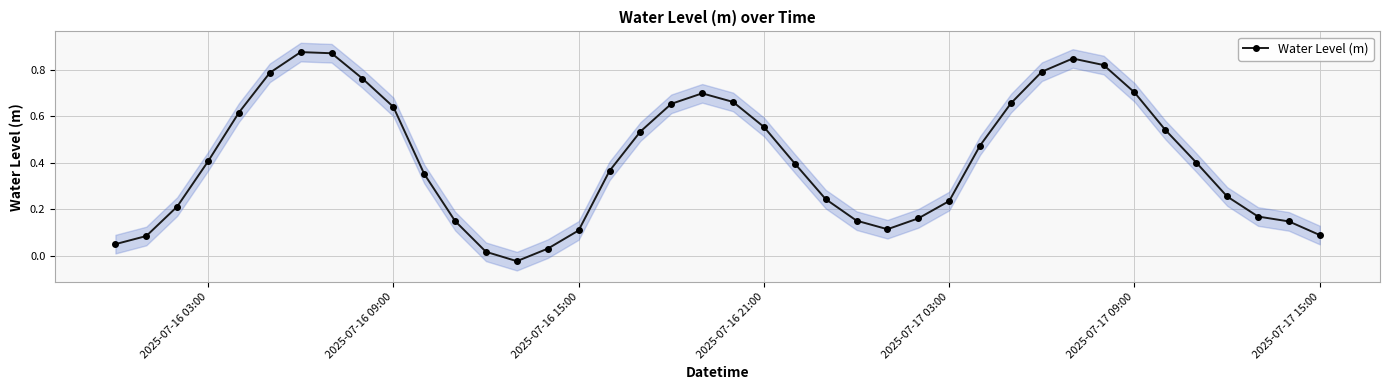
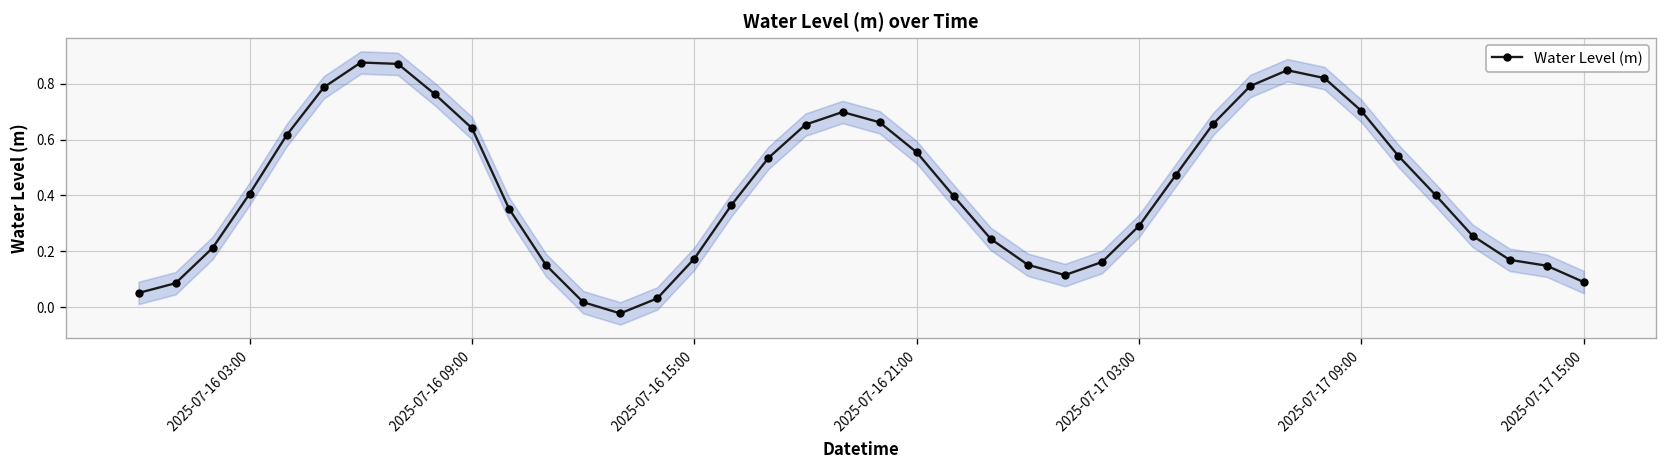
  {
    "Water Level (m)": {
      "2025-07-16 03:00": 0.41,
      "2025-07-16 09:00": 0.64,
-     "2025-07-16 15:00": 0.11,
+     "2025-07-16 15:00": 0.17,
      "2025-07-16 21:00": 0.55,
-     "2025-07-17 03:00": 0.24,
+     "2025-07-17 03:00": 0.29,
      "2025-07-17 09:00": 0.70,
      "2025-07-17 15:00": 0.09
    }
  }
